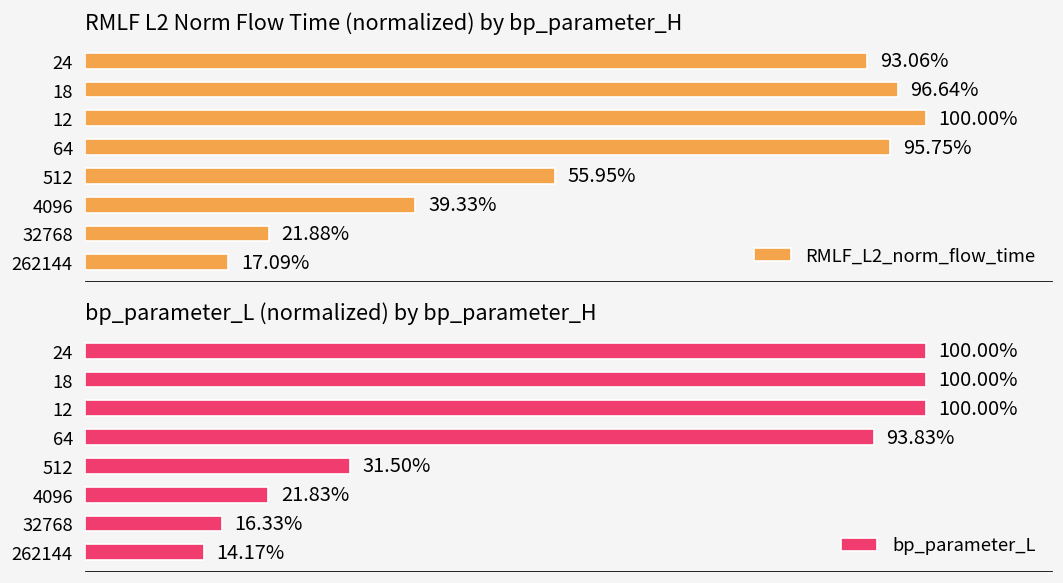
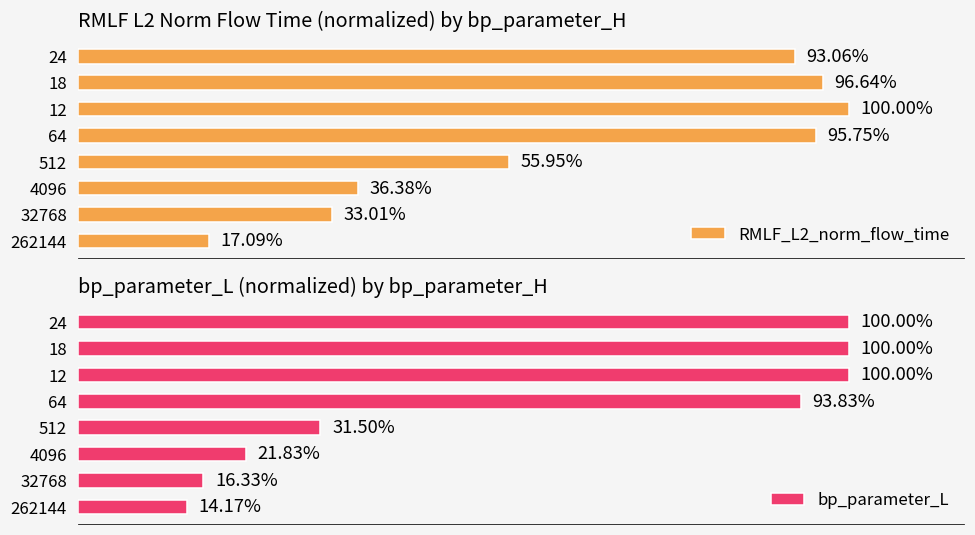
  {
    "RMLF L2 Norm Flow Time (normalized) by bp_parameter_H": {
      "24": "93.06%",
      "18": "96.64%",
      "12": "100.00%",
      "64": "95.75%",
      "512": "55.95%",
-     "4096": "39.33%",
-     "32768": "21.88%",
+     "4096": "36.38%",
+     "32768": "33.01%",
      "262144": "17.09%"
    },
    "bp_parameter_L (normalized) by bp_parameter_H": {
      "24": "100.00%",
      "18": "100.00%",
      "12": "100.00%",
      "64": "93.83%",
      "512": "31.50%",
      "4096": "21.83%",
      "32768": "16.33%",
      "262144": "14.17%"
    }
  }
